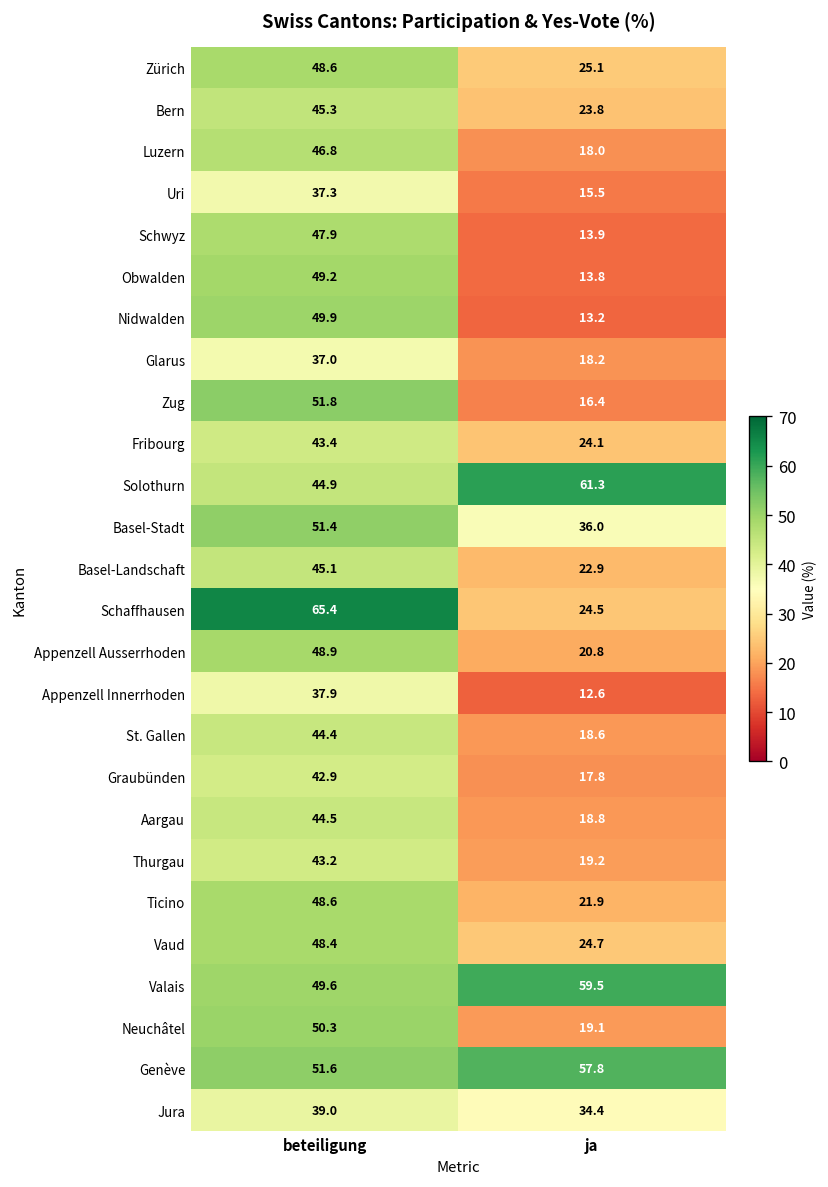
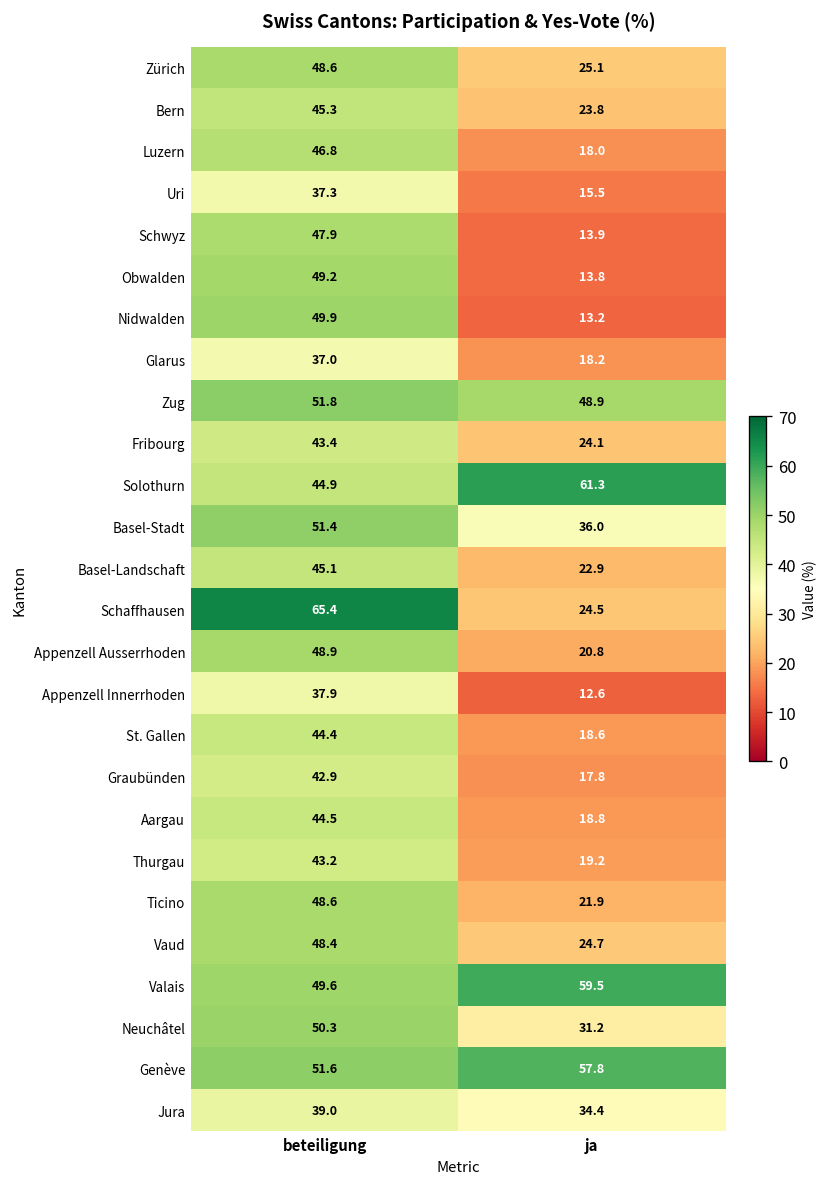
  {
    "Zürich": {
      "beteiligung": 48.6,
      "ja": 25.1
    },
    "Bern": {
      "beteiligung": 45.3,
      "ja": 23.8
    },
    "Luzern": {
      "beteiligung": 46.8,
      "ja": 18.0
    },
    "Uri": {
      "beteiligung": 37.3,
      "ja": 15.5
    },
    "Schwyz": {
      "beteiligung": 47.9,
      "ja": 13.9
    },
    "Obwalden": {
      "beteiligung": 49.2,
      "ja": 13.8
    },
    "Nidwalden": {
      "beteiligung": 49.9,
      "ja": 13.2
    },
    "Glarus": {
      "beteiligung": 37.0,
      "ja": 18.2
    },
    "Zug": {
      "beteiligung": 51.8,
-     "ja": 16.4
+     "ja": 48.9
    },
    "Fribourg": {
      "beteiligung": 43.4,
      "ja": 24.1
    },
    "Solothurn": {
      "beteiligung": 44.9,
      "ja": 61.3
    },
    "Basel-Stadt": {
      "beteiligung": 51.4,
      "ja": 36.0
    },
    "Basel-Landschaft": {
      "beteiligung": 45.1,
      "ja": 22.9
    },
    "Schaffhausen": {
      "beteiligung": 65.4,
      "ja": 24.5
    },
    "Appenzell Ausserrhoden": {
      "beteiligung": 48.9,
      "ja": 20.8
    },
    "Appenzell Innerrhoden": {
      "beteiligung": 37.9,
      "ja": 12.6
    },
    "St. Gallen": {
      "beteiligung": 44.4,
      "ja": 18.6
    },
    "Graubünden": {
      "beteiligung": 42.9,
      "ja": 17.8
    },
    "Aargau": {
      "beteiligung": 44.5,
      "ja": 18.8
    },
    "Thurgau": {
      "beteiligung": 43.2,
      "ja": 19.2
    },
    "Ticino": {
      "beteiligung": 48.6,
      "ja": 21.9
    },
    "Vaud": {
      "beteiligung": 48.4,
      "ja": 24.7
    },
    "Valais": {
      "beteiligung": 49.6,
      "ja": 59.5
    },
    "Neuchâtel": {
      "beteiligung": 50.3,
-     "ja": 19.1
+     "ja": 31.2
    },
    "Genève": {
      "beteiligung": 51.6,
      "ja": 57.8
    },
    "Jura": {
      "beteiligung": 39.0,
      "ja": 34.4
    }
  }
